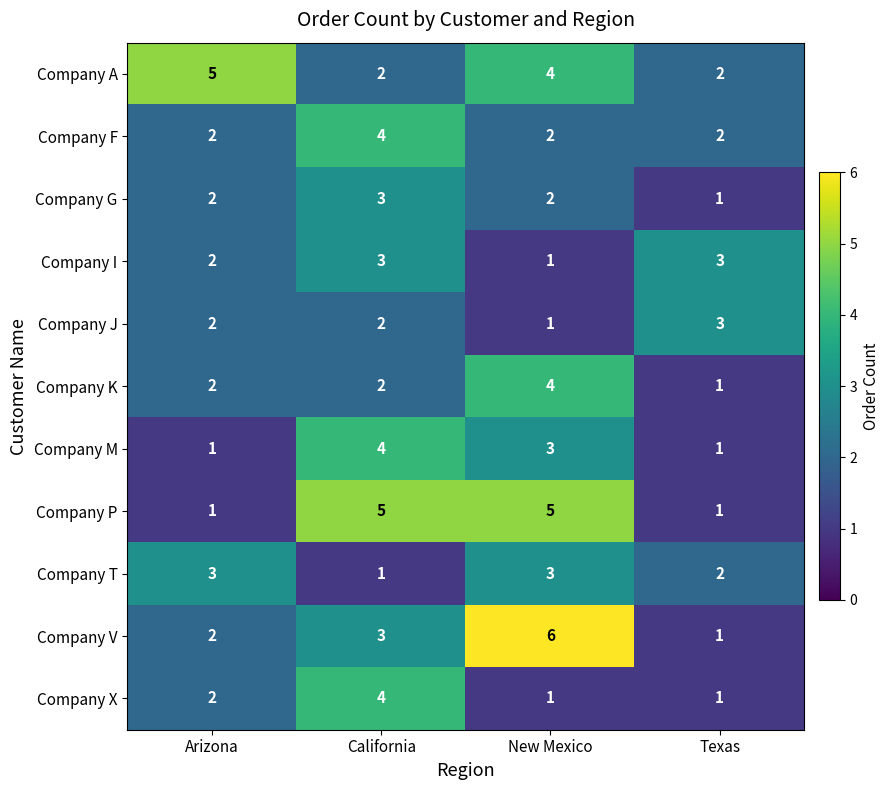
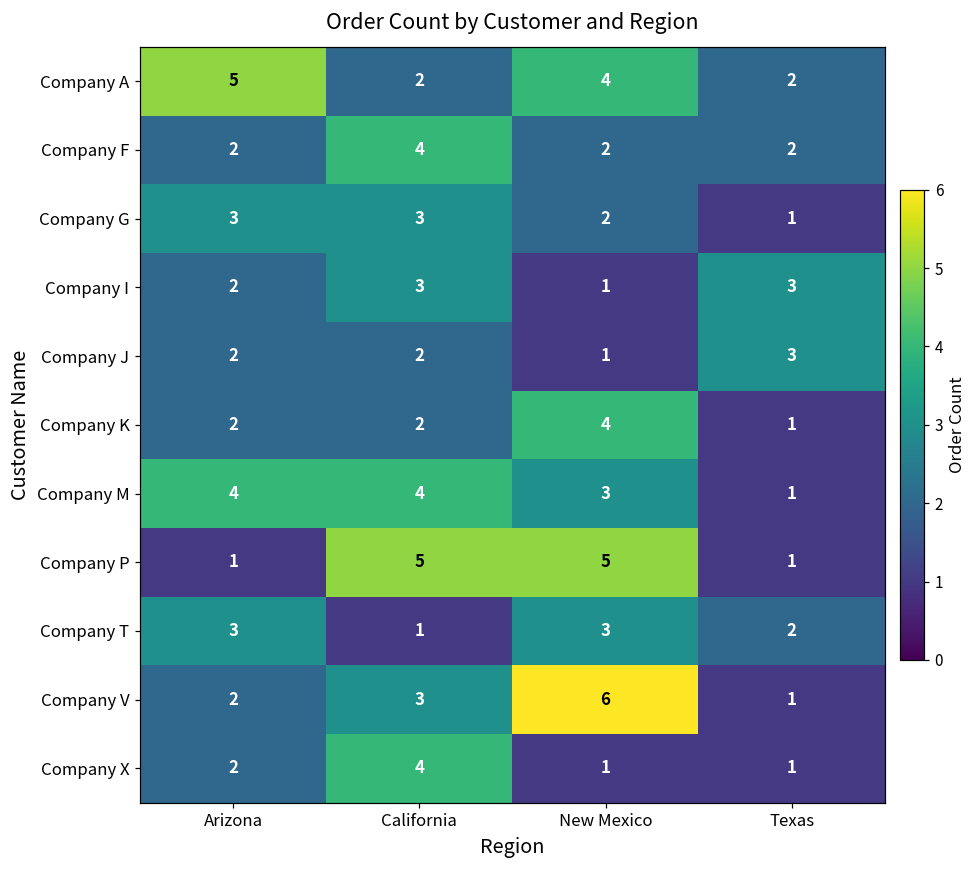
  {
    "Company A": {
      "Arizona": 5,
      "California": 2,
      "New Mexico": 4,
      "Texas": 2
    },
    "Company F": {
      "Arizona": 2,
      "California": 4,
      "New Mexico": 2,
      "Texas": 2
    },
    "Company G": {
-     "Arizona": 2,
+     "Arizona": 3,
      "California": 3,
      "New Mexico": 2,
      "Texas": 1
    },
    "Company I": {
      "Arizona": 2,
      "California": 3,
      "New Mexico": 1,
      "Texas": 3
    },
    "Company J": {
      "Arizona": 2,
      "California": 2,
      "New Mexico": 1,
      "Texas": 3
    },
    "Company K": {
      "Arizona": 2,
      "California": 2,
      "New Mexico": 4,
      "Texas": 1
    },
    "Company M": {
-     "Arizona": 1,
+     "Arizona": 4,
      "California": 4,
      "New Mexico": 3,
      "Texas": 1
    },
    "Company P": {
      "Arizona": 1,
      "California": 5,
      "New Mexico": 5,
      "Texas": 1
    },
    "Company T": {
      "Arizona": 3,
      "California": 1,
      "New Mexico": 3,
      "Texas": 2
    },
    "Company V": {
      "Arizona": 2,
      "California": 3,
      "New Mexico": 6,
      "Texas": 1
    },
    "Company X": {
      "Arizona": 2,
      "California": 4,
      "New Mexico": 1,
      "Texas": 1
    }
  }
